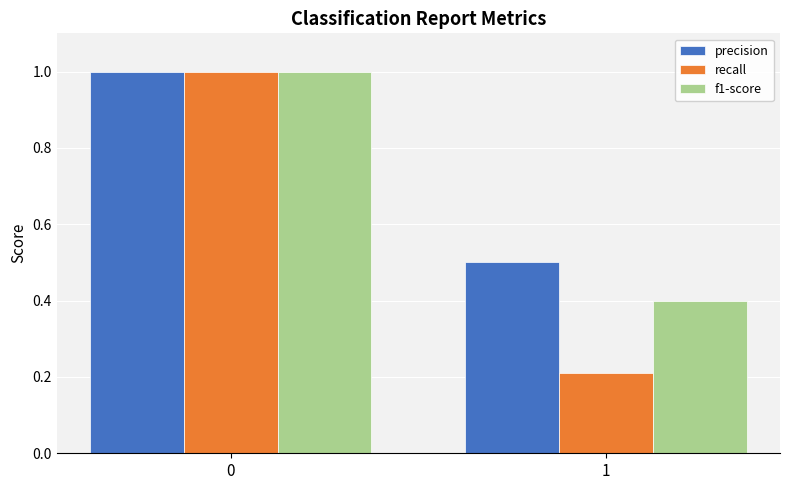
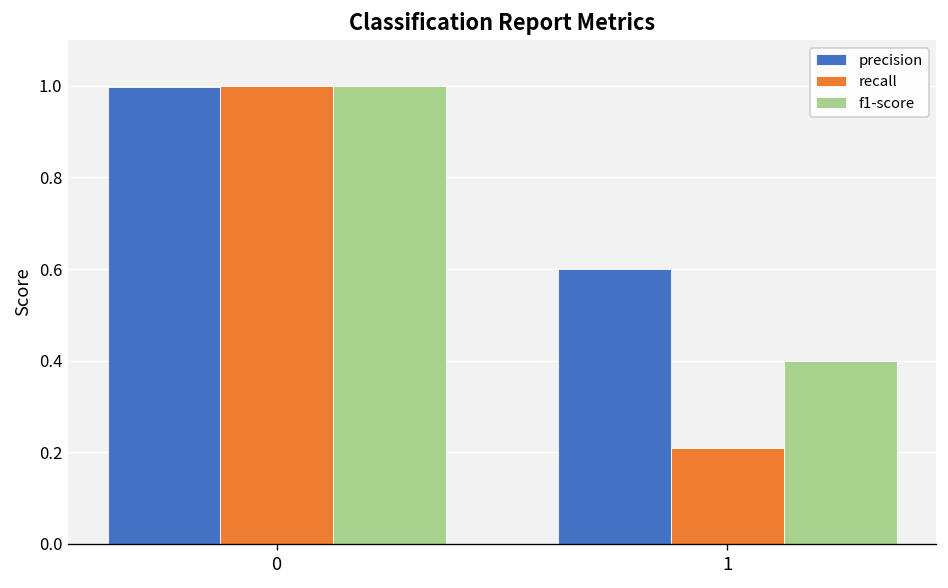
  {
    "precision": {
      "0": 1.0,
-     "1": 0.5
+     "1": 0.6
    },
    "recall": {
      "0": 1.0,
      "1": 0.21
    },
    "f1-score": {
      "0": 1.0,
      "1": 0.4
    }
  }
